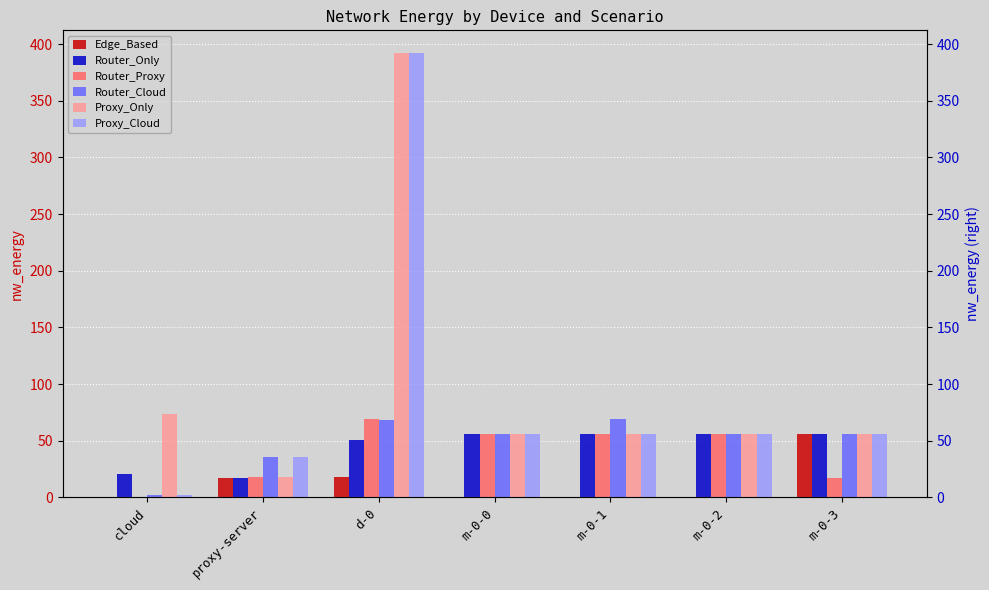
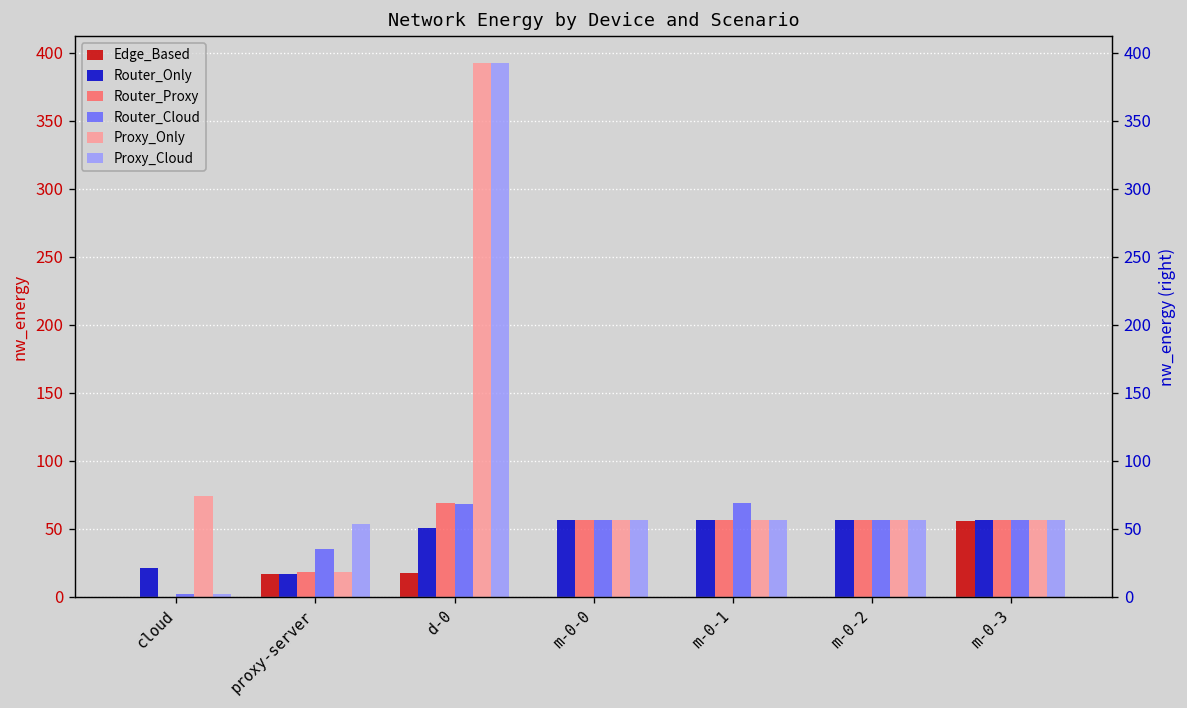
  {
    "Edge_Based": {
      "cloud": 0,
      "proxy-server": 17,
      "d-0": 18,
      "m-0-0": 0,
      "m-0-1": 0,
      "m-0-2": 0,
      "m-0-3": 56
    },
    "Router_Only": {
      "cloud": 21,
      "proxy-server": 17,
      "d-0": 51,
      "m-0-0": 56,
      "m-0-1": 56,
      "m-0-2": 56,
      "m-0-3": 56
    },
    "Router_Proxy": {
      "cloud": 0,
      "proxy-server": 18,
      "d-0": 69,
      "m-0-0": 56,
      "m-0-1": 56,
      "m-0-2": 56,
-     "m-0-3": 17
+     "m-0-3": 56
    },
    "Router_Cloud": {
      "cloud": 2,
      "proxy-server": 35,
      "d-0": 69,
      "m-0-0": 56,
      "m-0-1": 69,
      "m-0-2": 56,
      "m-0-3": 56
    },
    "Proxy_Only": {
      "cloud": 74,
      "proxy-server": 18,
      "d-0": 393,
      "m-0-0": 56,
      "m-0-1": 56,
      "m-0-2": 56,
      "m-0-3": 56
    },
    "Proxy_Cloud": {
      "cloud": 2,
-     "proxy-server": 35,
+     "proxy-server": 54,
      "d-0": 392,
      "m-0-0": 56,
      "m-0-1": 56,
      "m-0-2": 56,
      "m-0-3": 56
    }
  }
